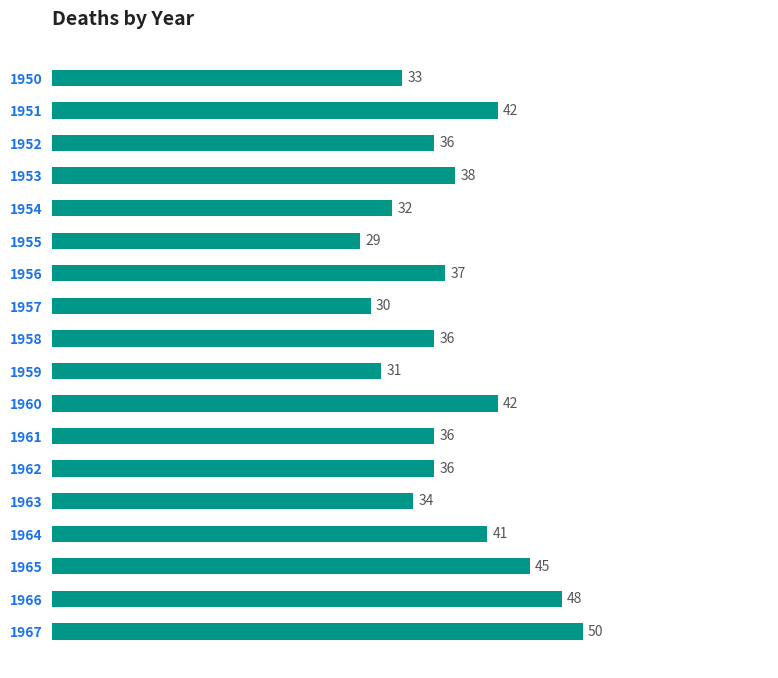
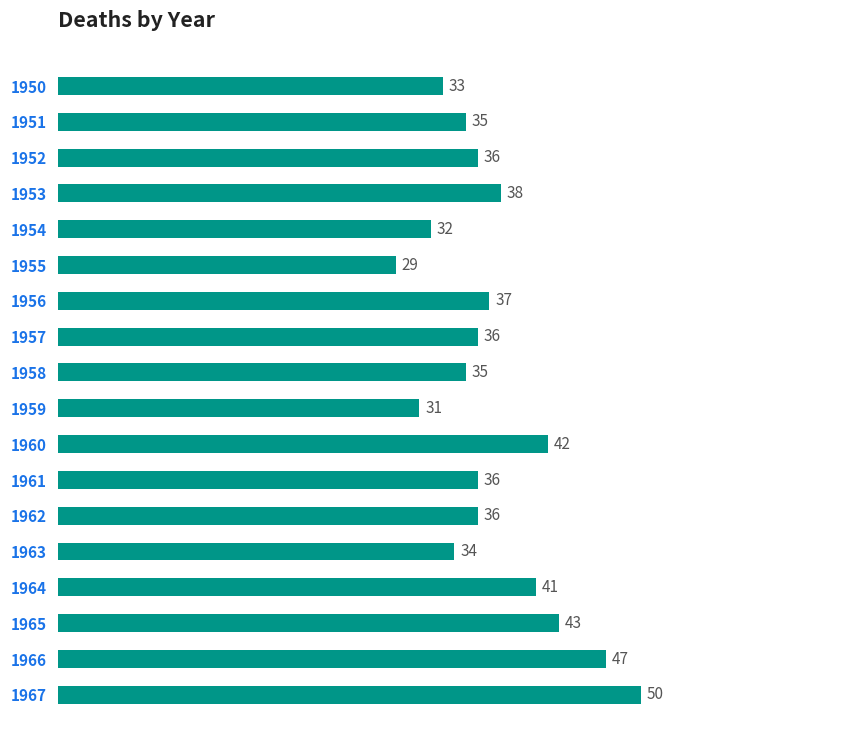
  {
    "1950": 33,
-   "1951": 42,
+   "1951": 35,
    "1952": 36,
    "1953": 38,
    "1954": 32,
    "1955": 29,
    "1956": 37,
-   "1957": 30,
-   "1958": 36,
+   "1957": 36,
+   "1958": 35,
    "1959": 31,
    "1960": 42,
    "1961": 36,
    "1962": 36,
    "1963": 34,
    "1964": 41,
-   "1965": 45,
-   "1966": 48,
+   "1965": 43,
+   "1966": 47,
    "1967": 50
  }
